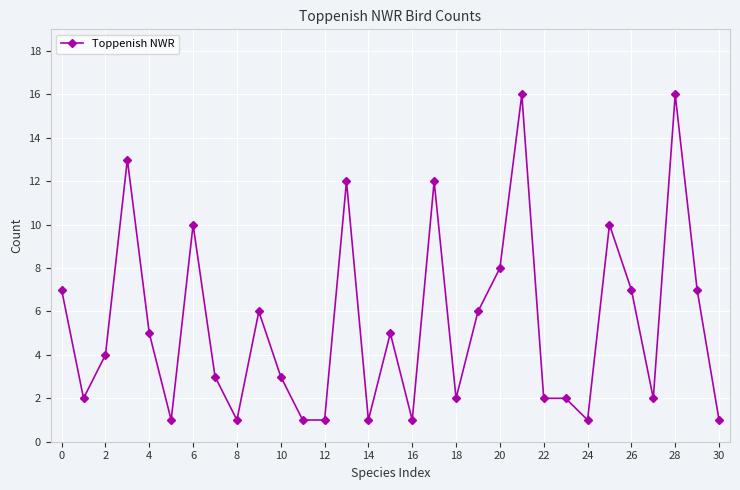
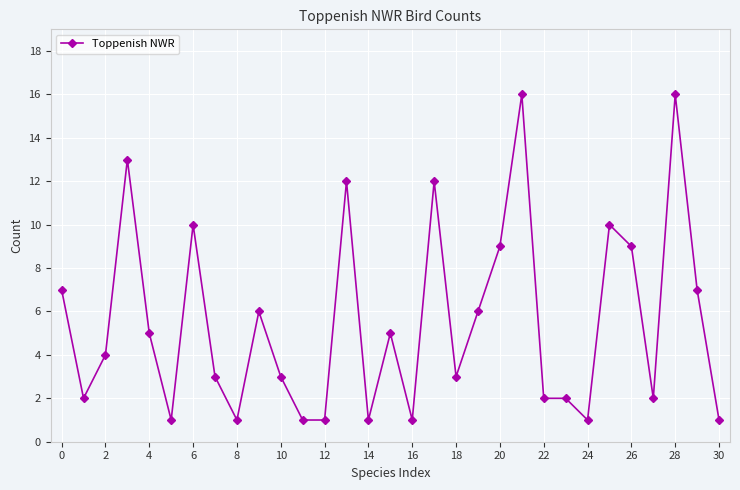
  {
    "0": 7,
    "2": 4,
    "4": 5,
    "6": 10,
    "8": 1,
    "10": 3,
    "12": 1,
    "14": 1,
    "16": 1,
-   "18": 2,
-   "20": 8,
+   "18": 3,
+   "20": 9,
    "22": 2,
    "24": 1,
-   "26": 7,
+   "26": 9,
    "28": 16,
    "30": 1
  }
